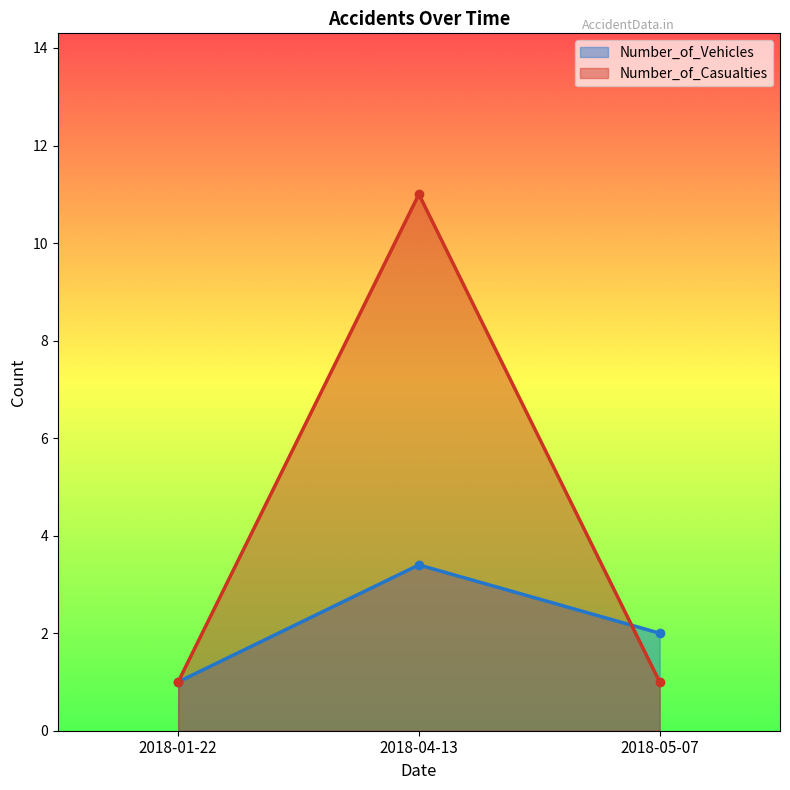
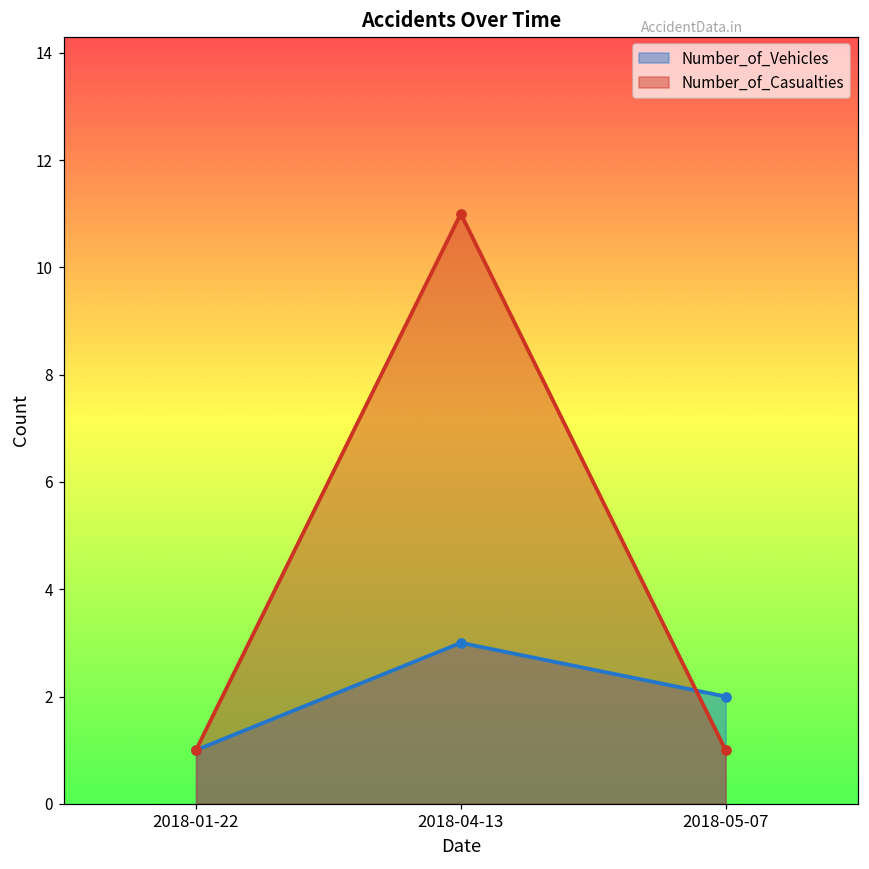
  {
    "Number_of_Vehicles": {
-     "2018-04-13": 3.4,
+     "2018-04-13": 3.0,
      "2018-05-07": 2.0
    },
    "Number_of_Casualties": {
      "2018-04-13": 11.0,
      "2018-05-07": 1.0
    }
  }
